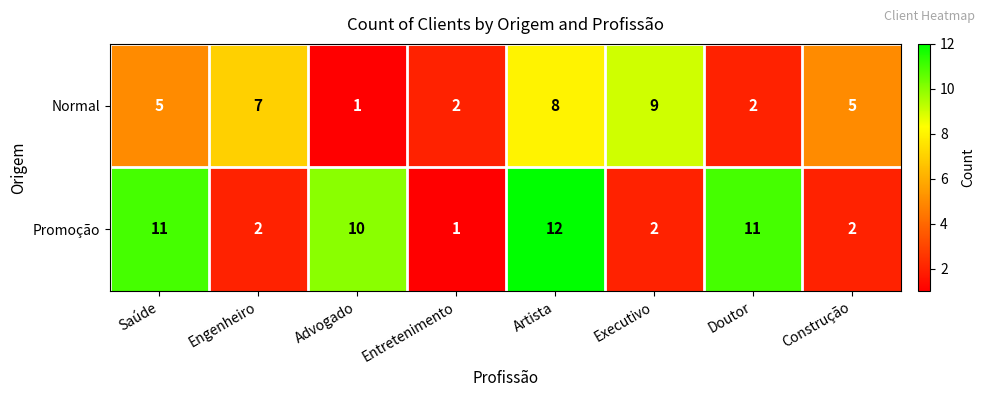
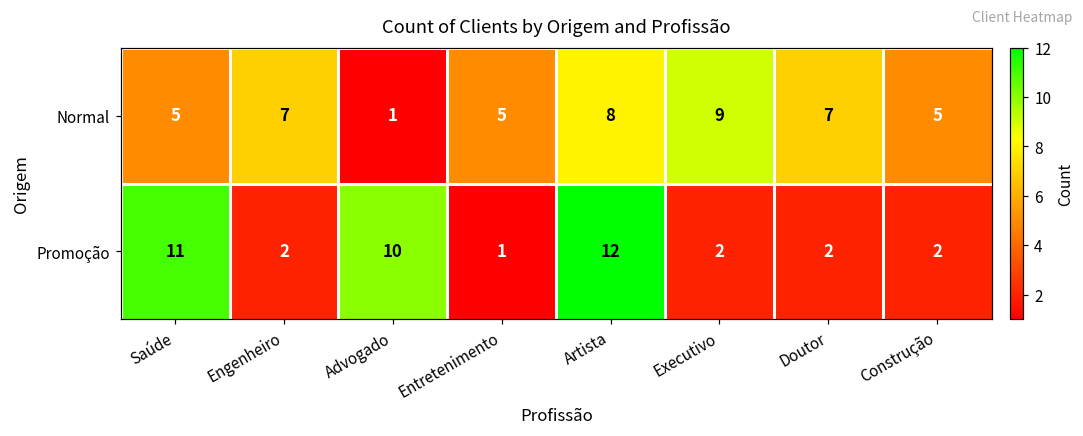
  {
    "Normal": {
      "Saúde": 5,
      "Engenheiro": 7,
      "Advogado": 1,
-     "Entretenimento": 2,
+     "Entretenimento": 5,
      "Artista": 8,
      "Executivo": 9,
-     "Doutor": 2,
+     "Doutor": 7,
      "Construção": 5
    },
    "Promoção": {
      "Saúde": 11,
      "Engenheiro": 2,
      "Advogado": 10,
      "Entretenimento": 1,
      "Artista": 12,
      "Executivo": 2,
-     "Doutor": 11,
+     "Doutor": 2,
      "Construção": 2
    }
  }
